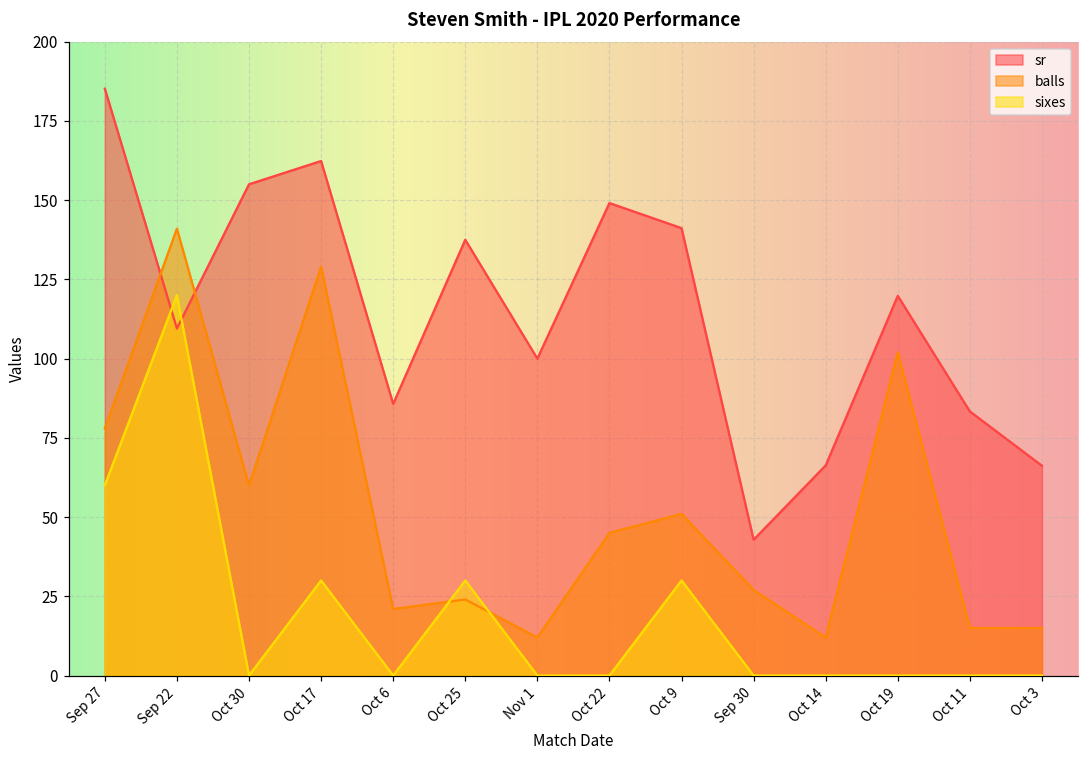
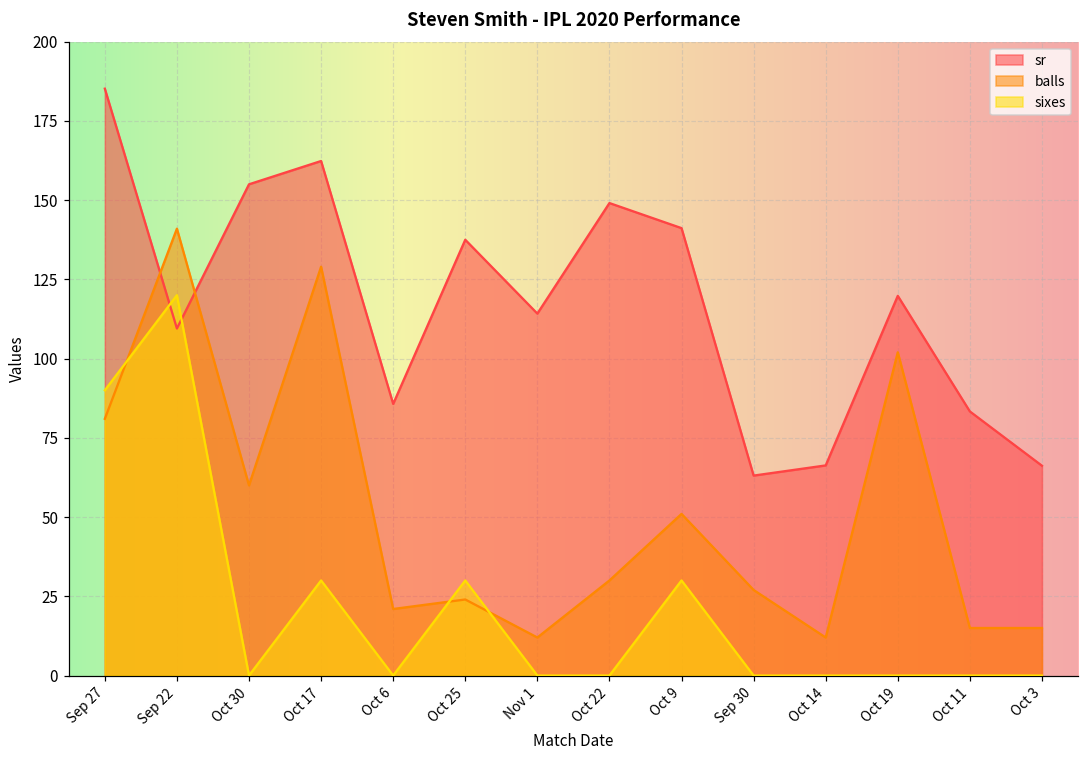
  {
    "sr": {
      "Sep 27": 185,
      "Sep 22": 110,
      "Oct 30": 155,
      "Oct 17": 162,
      "Oct 6": 86,
      "Oct 25": 138,
-     "Nov 1": 100,
+     "Nov 1": 114,
      "Oct 22": 149,
      "Oct 9": 141,
-     "Sep 30": 43,
+     "Sep 30": 63,
      "Oct 14": 66,
      "Oct 19": 120,
      "Oct 11": 83,
      "Oct 3": 66
    },
    "balls": {
-     "Sep 27": 78,
+     "Sep 27": 81,
      "Sep 22": 141,
      "Oct 30": 60,
      "Oct 17": 129,
      "Oct 6": 21,
      "Oct 25": 24,
      "Nov 1": 12,
-     "Oct 22": 45,
+     "Oct 22": 30,
      "Oct 9": 51,
      "Sep 30": 27,
      "Oct 14": 12,
      "Oct 19": 102,
      "Oct 11": 15,
      "Oct 3": 15
    },
    "sixes": {
-     "Sep 27": 60,
+     "Sep 27": 90,
      "Sep 22": 120,
      "Oct 30": 0,
      "Oct 17": 30,
      "Oct 6": 0,
      "Oct 25": 30,
      "Nov 1": 0,
      "Oct 22": 0,
      "Oct 9": 30,
      "Sep 30": 0,
      "Oct 14": 0,
      "Oct 19": 0,
      "Oct 11": 0,
      "Oct 3": 0
    }
  }
